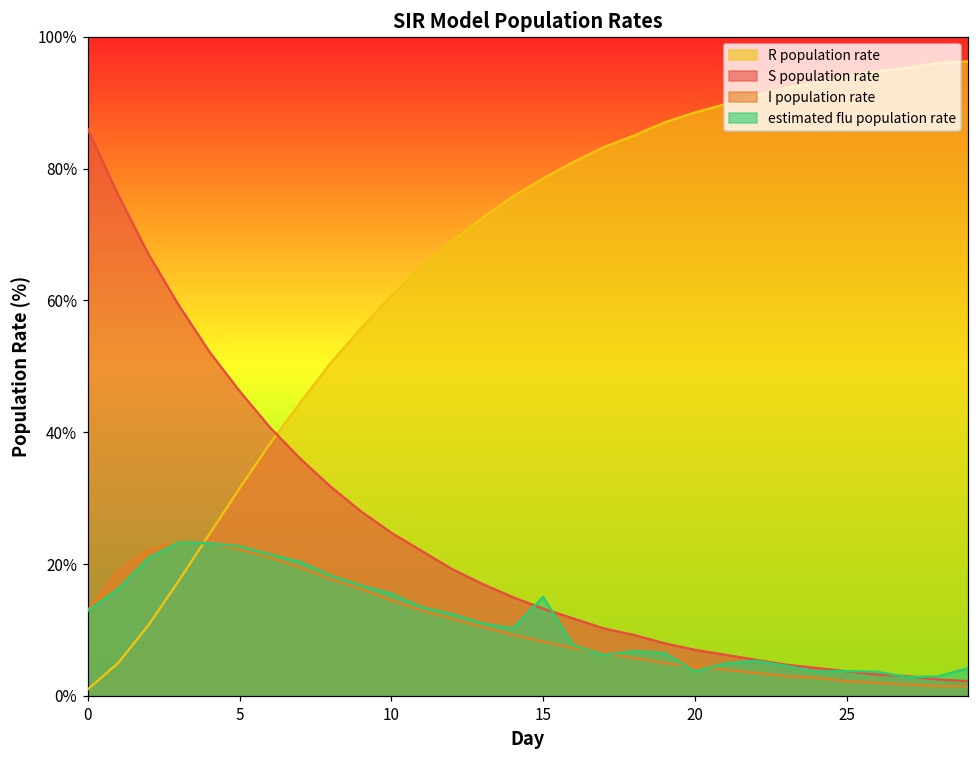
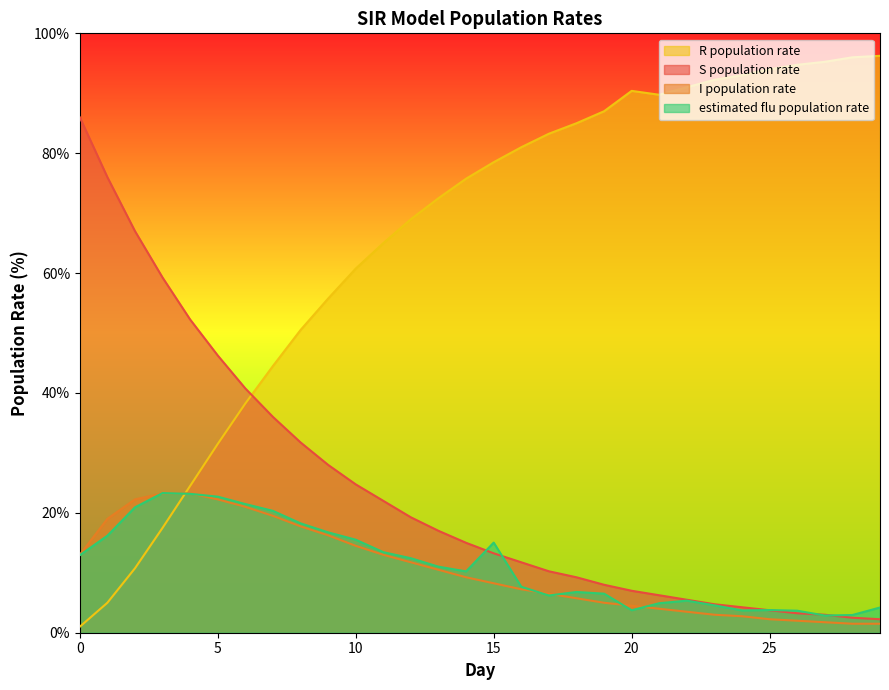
  {
    "R population rate": {
      "0": "1%",
      "5": "32%",
      "10": "61%",
      "15": "79%",
-     "20": "89%"
+     "20": "90%"
    },
    "estimated flu population rate": {
      "5": "23%",
      "10": "16%",
      "15": "15%",
      "20": "4%"
    }
  }
